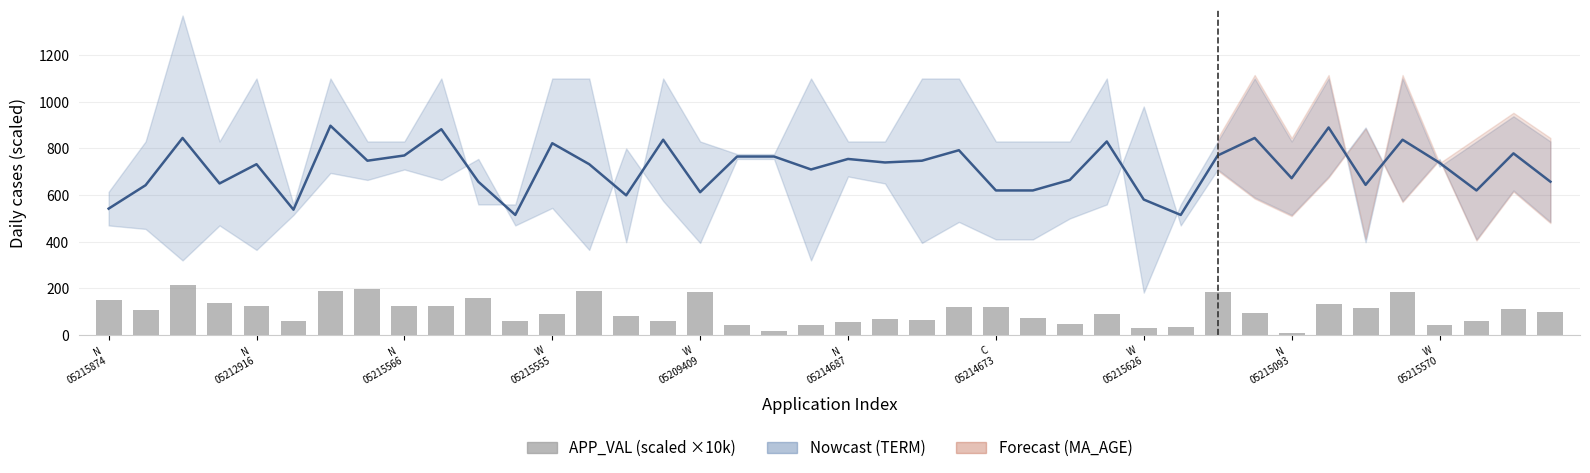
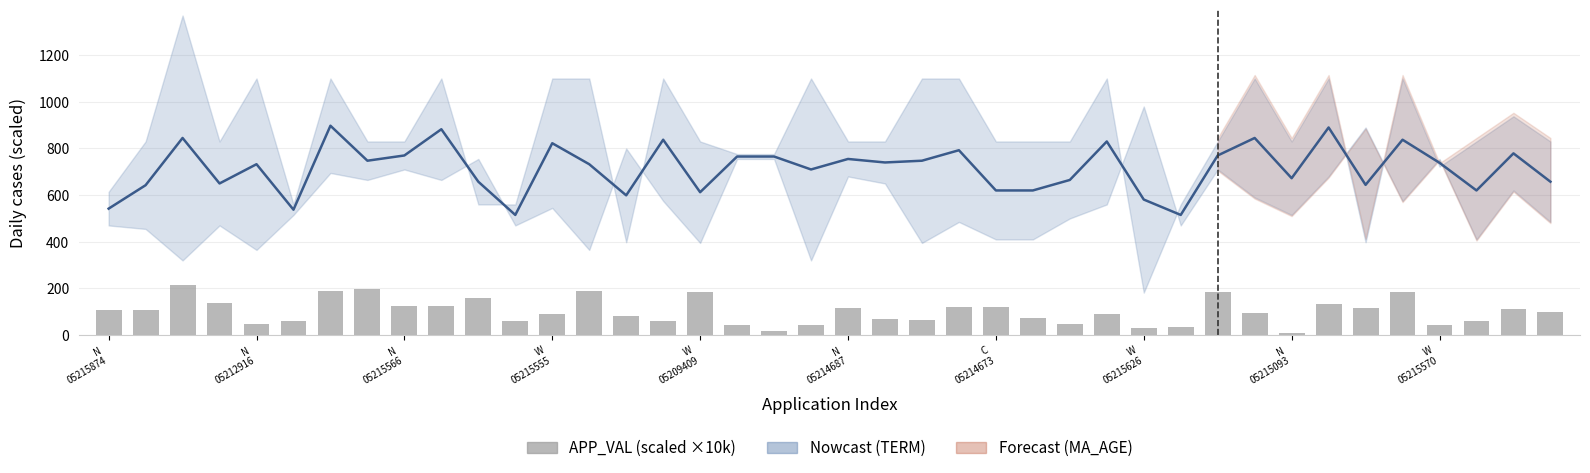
  {
    "APP_VAL (scaled ×10k)": {
-     "N 05215874": 150,
-     "N 05212916": 120,
+     "N 05215874": 110,
+     "N 05212916": 50,
      "N 05215566": 120,
      "W 05215555": 90,
      "W 05209409": 180,
-     "N 05214687": 60,
+     "N 05214687": 120,
      "C 05214673": 120,
      "W 05215626": 30,
      "W 05215570": 40
    }
  }
